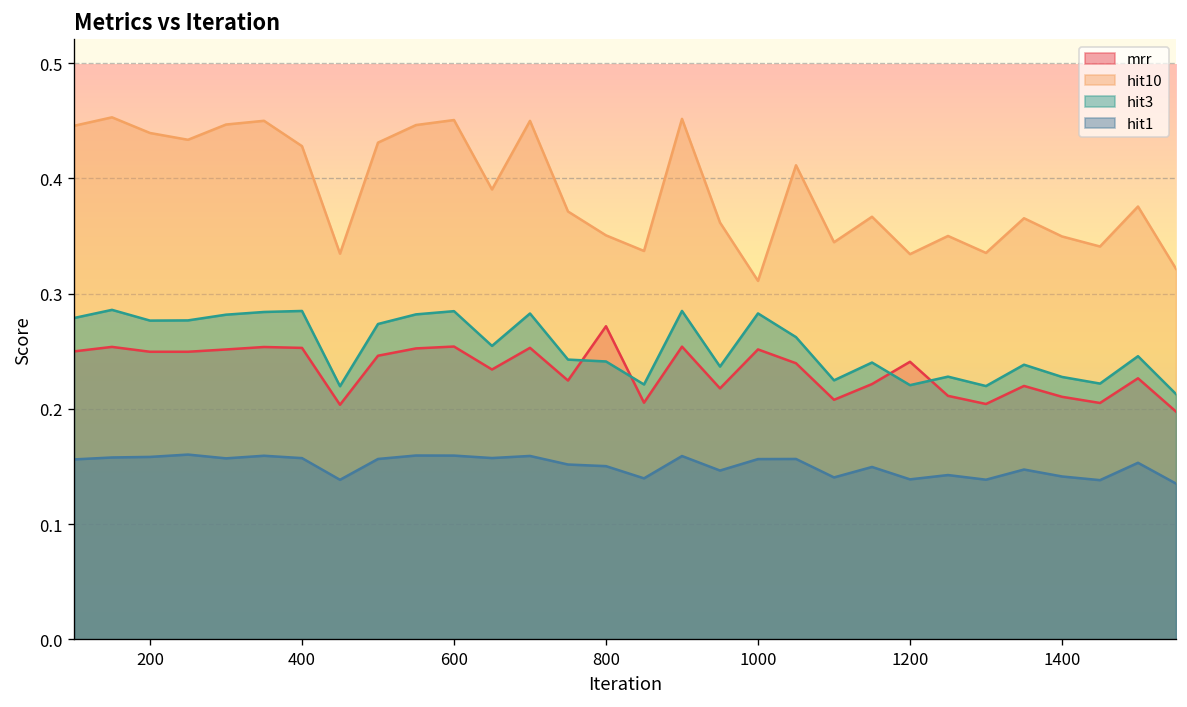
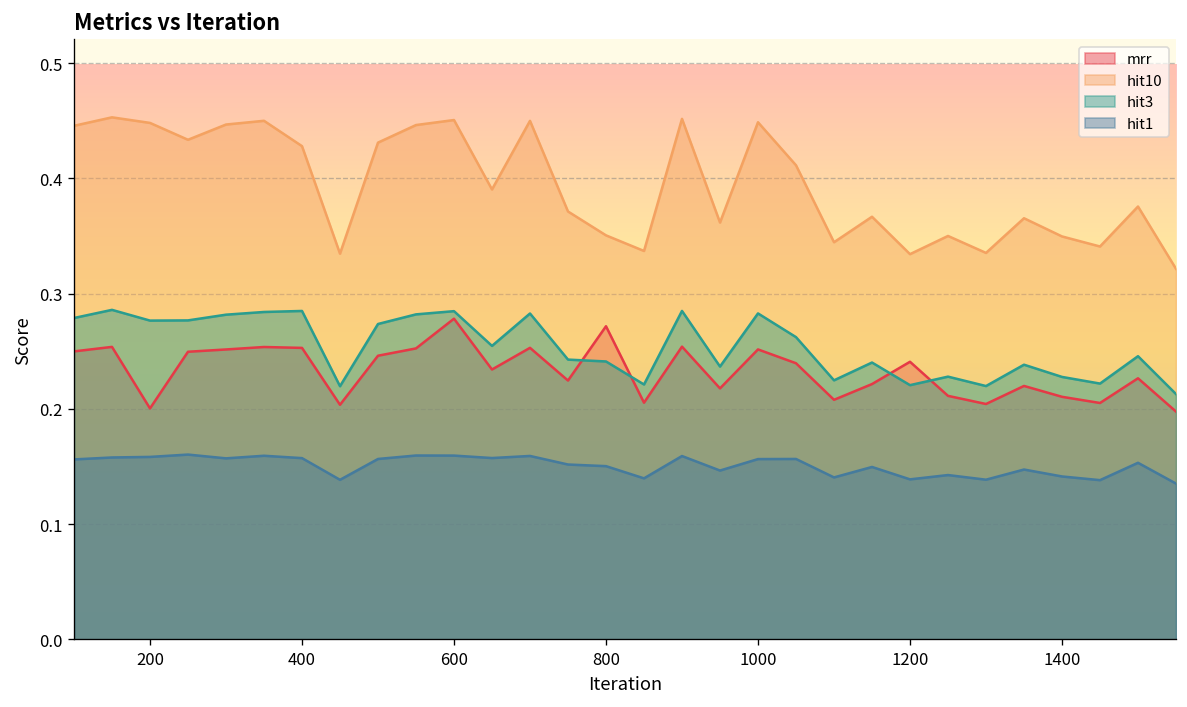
  {
    "mrr": {
-     "200": 0.25,
+     "200": 0.20,
      "400": 0.25,
-     "600": 0.25,
+     "600": 0.28,
      "800": 0.27,
      "1000": 0.25,
      "1200": 0.24,
      "1400": 0.21
    },
    "hit10": {
-     "200": 0.44,
+     "200": 0.45,
      "400": 0.43,
      "600": 0.45,
      "800": 0.35,
-     "1000": 0.31,
+     "1000": 0.45,
      "1200": 0.33,
      "1400": 0.35
    }
  }
